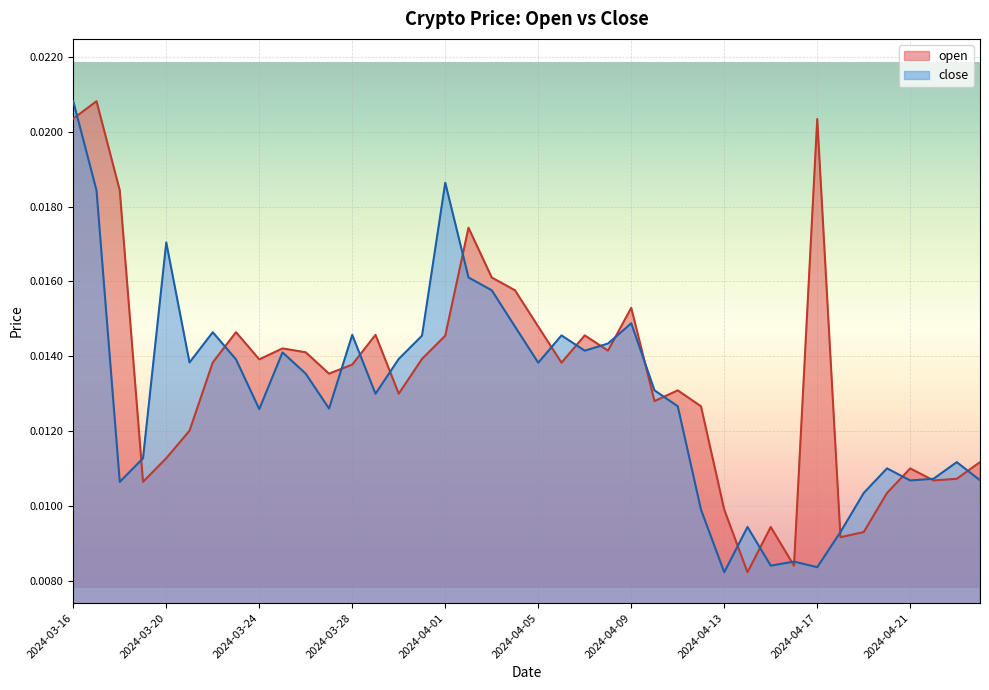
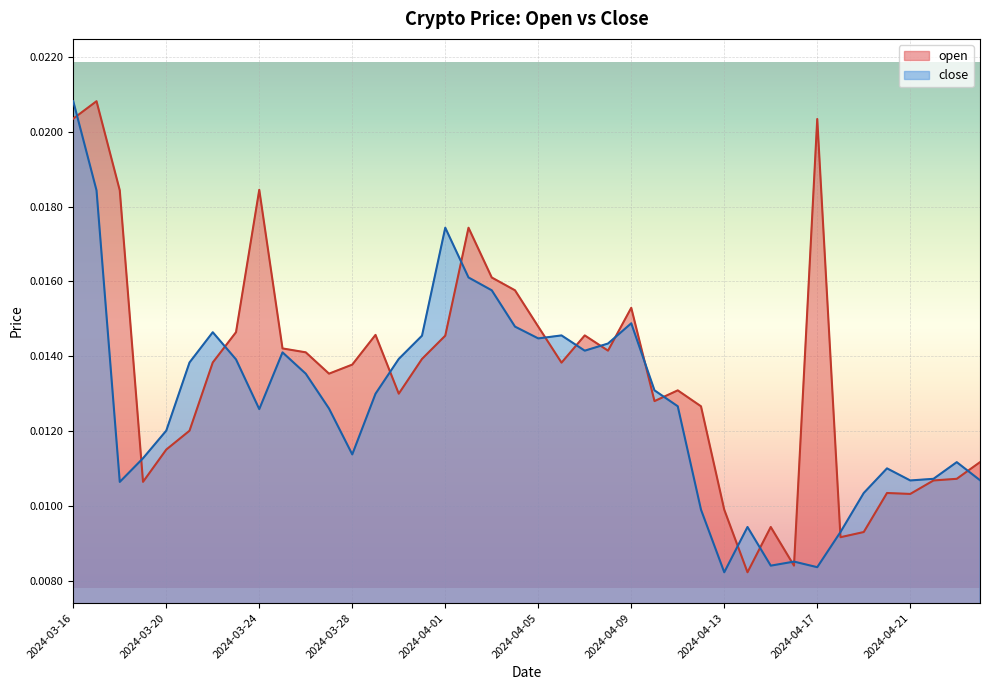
  {
    "open": {
      "2024-03-16": 0.0204,
-     "2024-03-20": 0.0113,
-     "2024-03-24": 0.0139,
+     "2024-03-20": 0.0115,
+     "2024-03-24": 0.0184,
      "2024-03-28": 0.0138,
      "2024-04-01": 0.0146,
      "2024-04-05": 0.0148,
      "2024-04-09": 0.0153,
      "2024-04-13": 0.0099,
      "2024-04-17": 0.0203,
-     "2024-04-21": 0.0110
+     "2024-04-21": 0.0103
    },
    "close": {
      "2024-03-16": 0.0208,
-     "2024-03-20": 0.0170,
+     "2024-03-20": 0.0120,
      "2024-03-24": 0.0126,
-     "2024-03-28": 0.0146,
-     "2024-04-01": 0.0186,
-     "2024-04-05": 0.0138,
+     "2024-03-28": 0.0114,
+     "2024-04-01": 0.0174,
+     "2024-04-05": 0.0145,
      "2024-04-09": 0.0149,
      "2024-04-13": 0.0082,
      "2024-04-17": 0.0084,
      "2024-04-21": 0.0107
    }
  }
